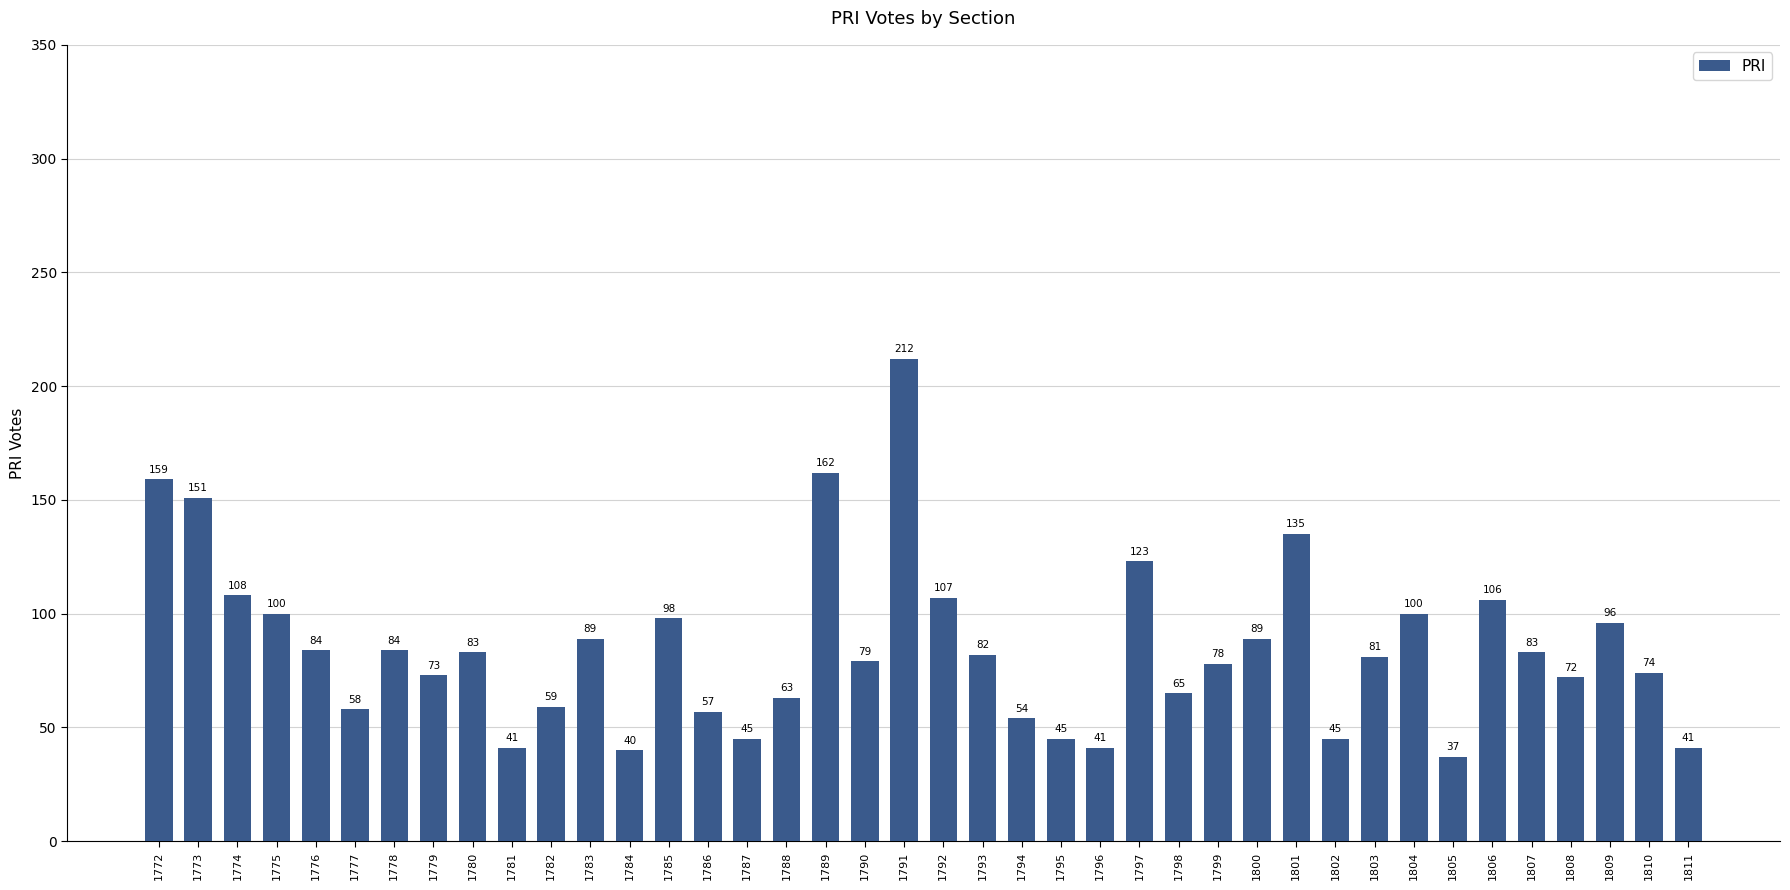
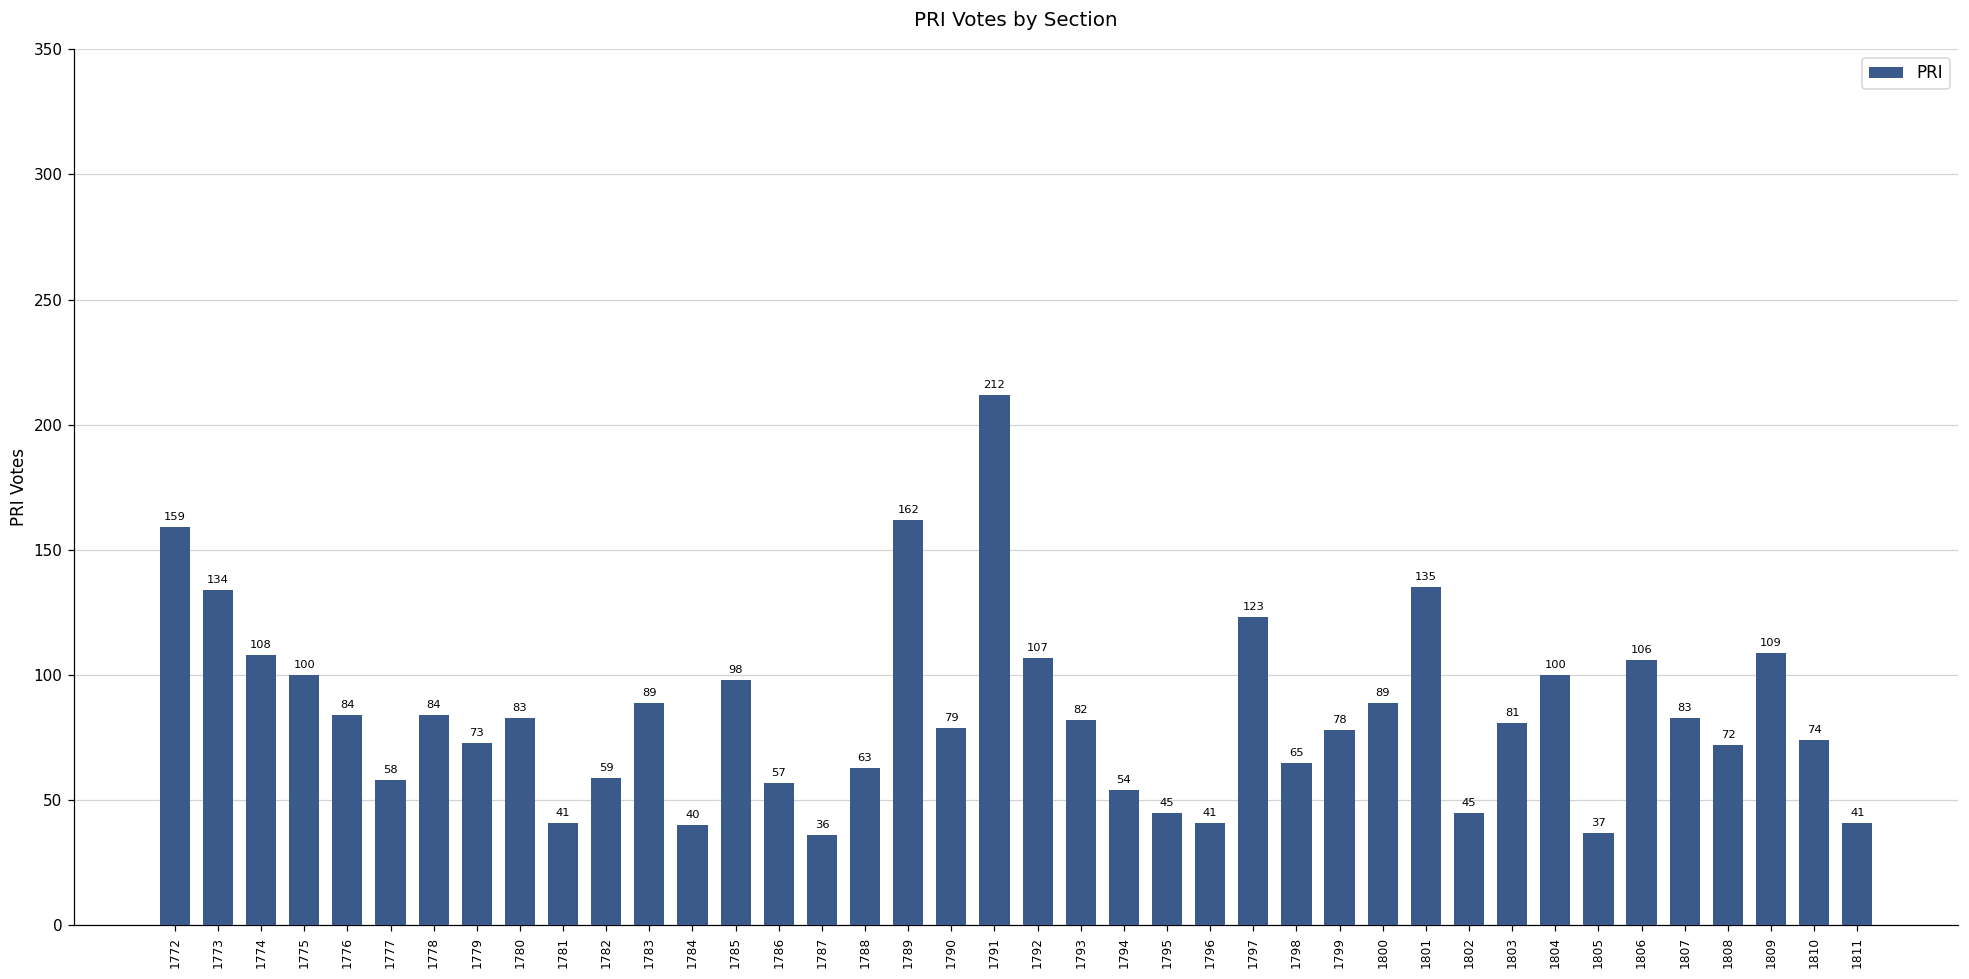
  {
    "1772": 159,
-   "1773": 151,
+   "1773": 134,
    "1774": 108,
    "1775": 100,
    "1776": 84,
    "1777": 58,
    "1778": 84,
    "1779": 73,
    "1780": 83,
    "1781": 41,
    "1782": 59,
    "1783": 89,
    "1784": 40,
    "1785": 98,
    "1786": 57,
-   "1787": 45,
+   "1787": 36,
    "1788": 63,
    "1789": 162,
    "1790": 79,
    "1791": 212,
    "1792": 107,
    "1793": 82,
    "1794": 54,
    "1795": 45,
    "1796": 41,
    "1797": 123,
    "1798": 65,
    "1799": 78,
    "1800": 89,
    "1801": 135,
    "1802": 45,
    "1803": 81,
    "1804": 100,
    "1805": 37,
    "1806": 106,
    "1807": 83,
    "1808": 72,
-   "1809": 96,
+   "1809": 109,
    "1810": 74,
    "1811": 41
  }
